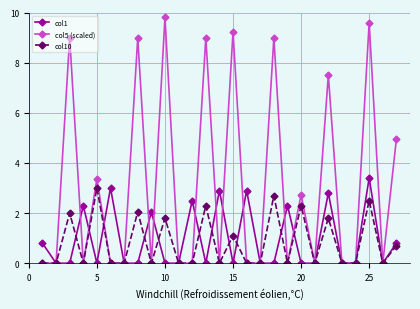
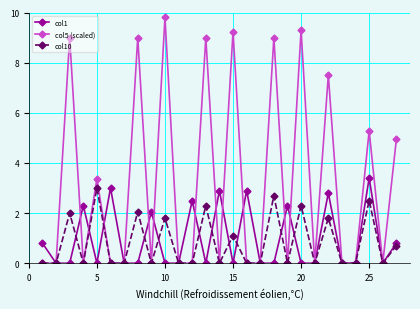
  {
    "col1": {
      "5": 0.0,
      "10": 0.0,
      "15": 0.0,
      "20": 0.0,
      "25": 3.4
    },
    "col5 (scaled)": {
      "5": 3.4,
      "10": 9.8,
      "15": 9.2,
-     "20": 2.7,
-     "25": 9.6
+     "20": 9.3,
+     "25": 5.3
    },
    "col10": {
      "5": 3.0,
      "10": 1.8,
      "15": 1.1,
      "20": 2.3,
      "25": 2.5
    }
  }
